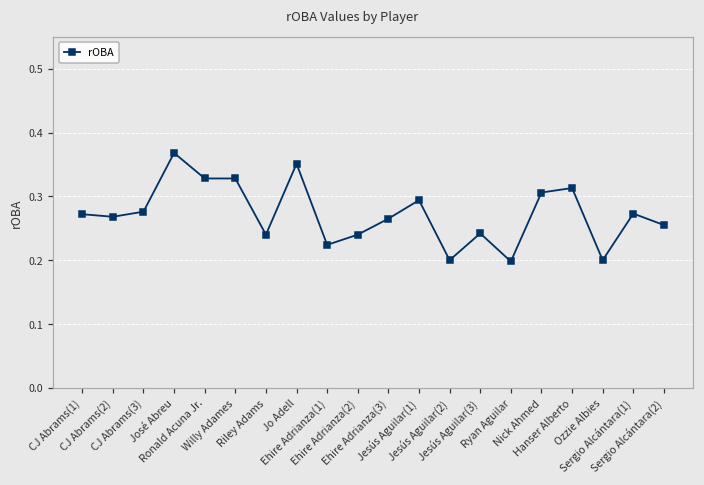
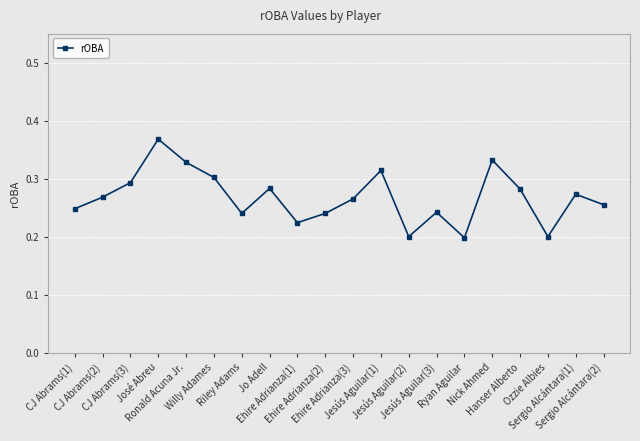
  {
-   "CJ Abrams(1)": 0.27,
+   "CJ Abrams(1)": 0.25,
    "CJ Abrams(2)": 0.27,
-   "CJ Abrams(3)": 0.28,
+   "CJ Abrams(3)": 0.29,
    "José Abreu": 0.37,
    "Ronald Acuna Jr.": 0.33,
-   "Willy Adames": 0.33,
+   "Willy Adames": 0.30,
    "Riley Adams": 0.24,
-   "Jo Adell": 0.35,
+   "Jo Adell": 0.28,
    "Ehire Adrianza(1)": 0.22,
    "Ehire Adrianza(2)": 0.24,
    "Ehire Adrianza(3)": 0.27,
-   "Jesús Aguilar(1)": 0.29,
+   "Jesús Aguilar(1)": 0.31,
    "Jesús Aguilar(2)": 0.20,
    "Jesús Aguilar(3)": 0.24,
    "Ryan Aguilar": 0.20,
-   "Nick Ahmed": 0.31,
-   "Hanser Alberto": 0.31,
+   "Nick Ahmed": 0.33,
+   "Hanser Alberto": 0.28,
    "Ozzie Albies": 0.20,
    "Sergio Alcántara(1)": 0.27,
    "Sergio Alcántara(2)": 0.26
  }
